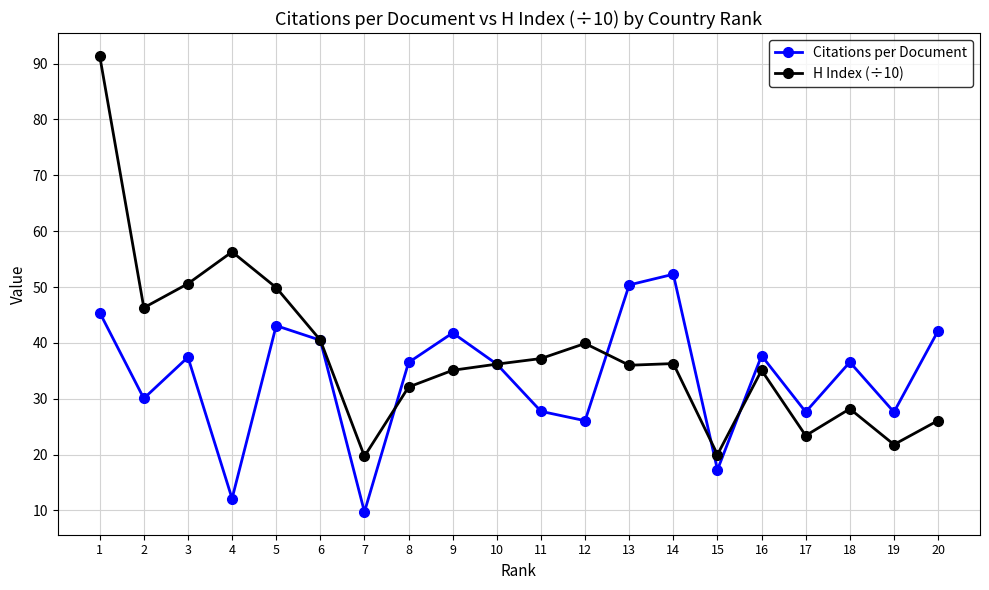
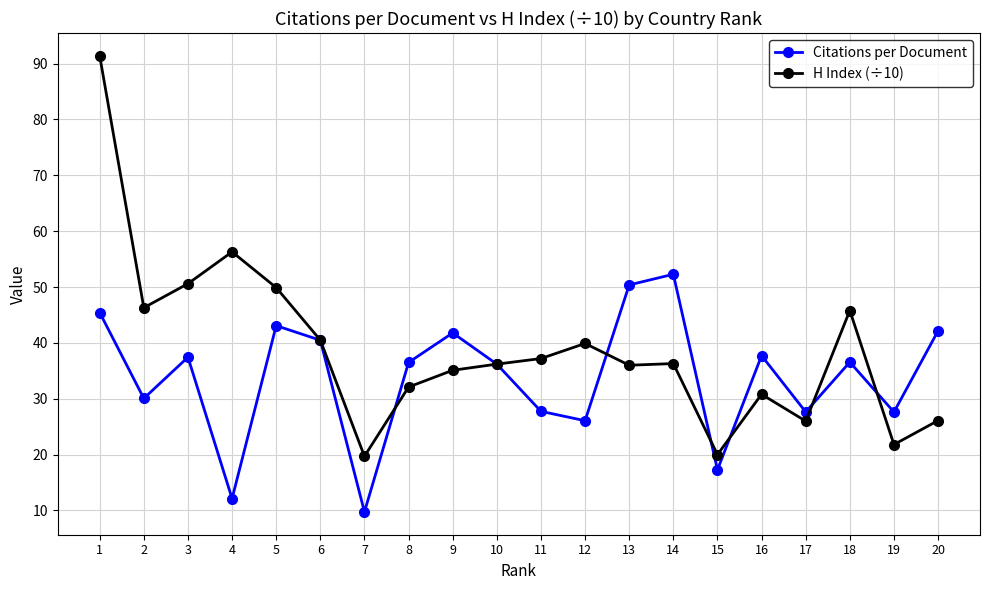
  {
    "Citations per Document": {
      "1": 45,
      "2": 30,
      "3": 37,
      "4": 12,
      "5": 43,
      "7": 10,
      "8": 37,
      "9": 42,
      "11": 28,
      "12": 26,
      "13": 50,
      "14": 52,
      "15": 17,
      "16": 38,
      "17": 28,
      "18": 37,
      "19": 28,
      "20": 42
    },
    "H Index (÷10)": {
      "1": 91,
      "2": 46,
      "3": 51,
      "4": 56,
      "5": 50,
      "7": 20,
      "8": 32,
      "9": 35,
      "11": 37,
      "12": 40,
      "13": 36,
      "14": 36,
      "15": 20,
-     "16": 35,
-     "17": 23,
-     "18": 28,
+     "16": 31,
+     "17": 26,
+     "18": 46,
      "19": 22,
      "20": 26
    }
  }
